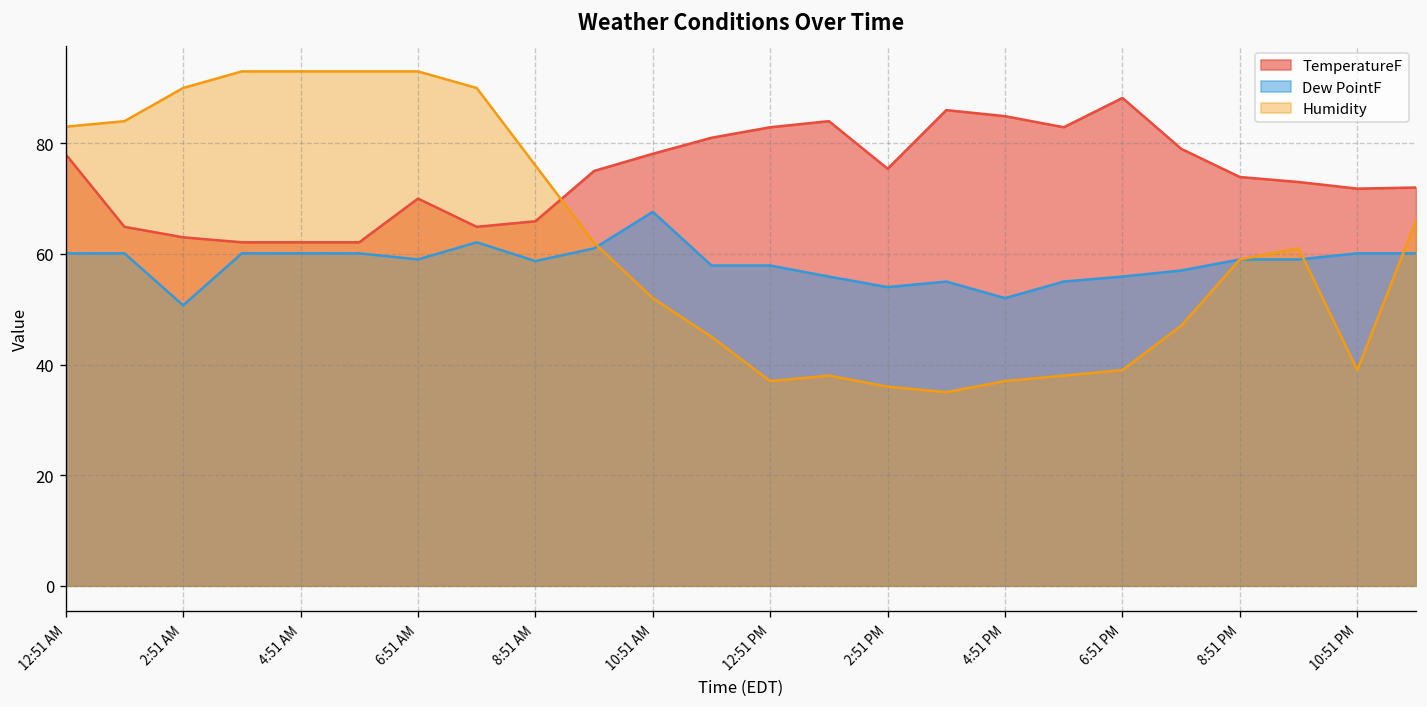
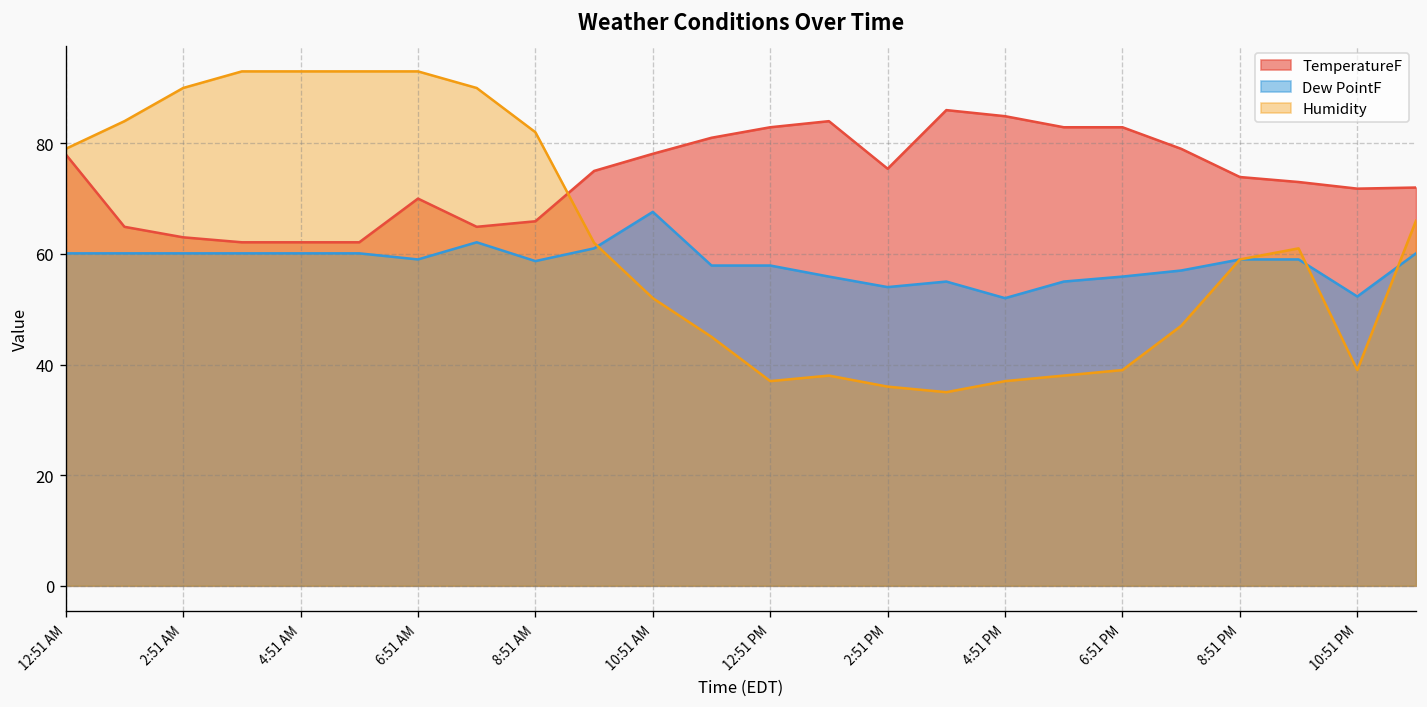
  {
    "TemperatureF": {
      "12:51 AM": 78,
      "2:51 AM": 63,
      "4:51 AM": 62,
      "6:51 AM": 70,
      "8:51 AM": 66,
      "10:51 AM": 78,
      "12:51 PM": 83,
      "2:51 PM": 75,
      "4:51 PM": 85,
-     "6:51 PM": 88,
+     "6:51 PM": 83,
      "8:51 PM": 74,
      "10:51 PM": 72
    },
    "Dew PointF": {
      "12:51 AM": 60,
-     "2:51 AM": 51,
+     "2:51 AM": 60,
      "4:51 AM": 60,
      "6:51 AM": 59,
      "8:51 AM": 59,
      "10:51 AM": 68,
      "12:51 PM": 58,
      "2:51 PM": 54,
      "4:51 PM": 52,
      "6:51 PM": 56,
-     "10:51 PM": 60
+     "10:51 PM": 52
    },
    "Humidity": {
-     "12:51 AM": 83,
+     "12:51 AM": 79,
      "2:51 AM": 90,
      "4:51 AM": 93,
      "6:51 AM": 93,
-     "8:51 AM": 76,
+     "8:51 AM": 82,
      "10:51 AM": 52,
      "12:51 PM": 37,
      "2:51 PM": 36,
      "4:51 PM": 37,
      "6:51 PM": 39,
      "10:51 PM": 39
    }
  }
